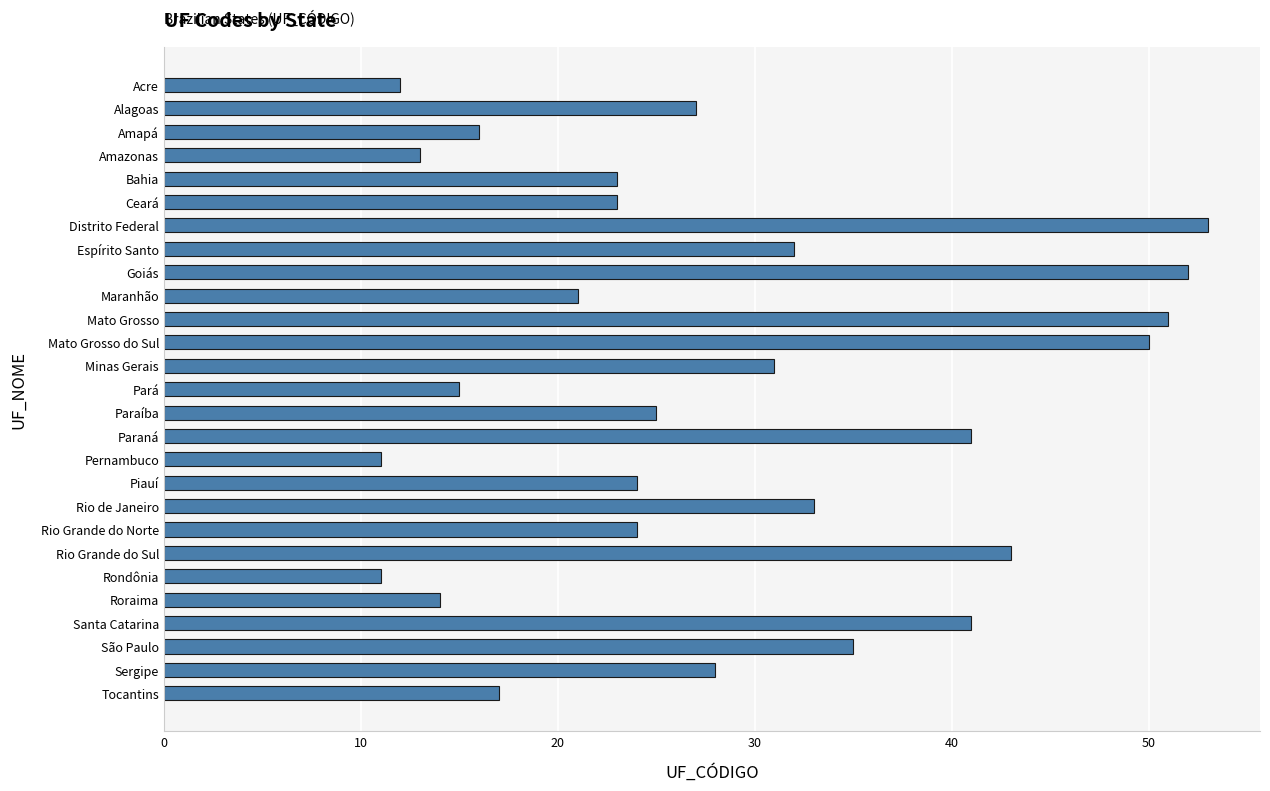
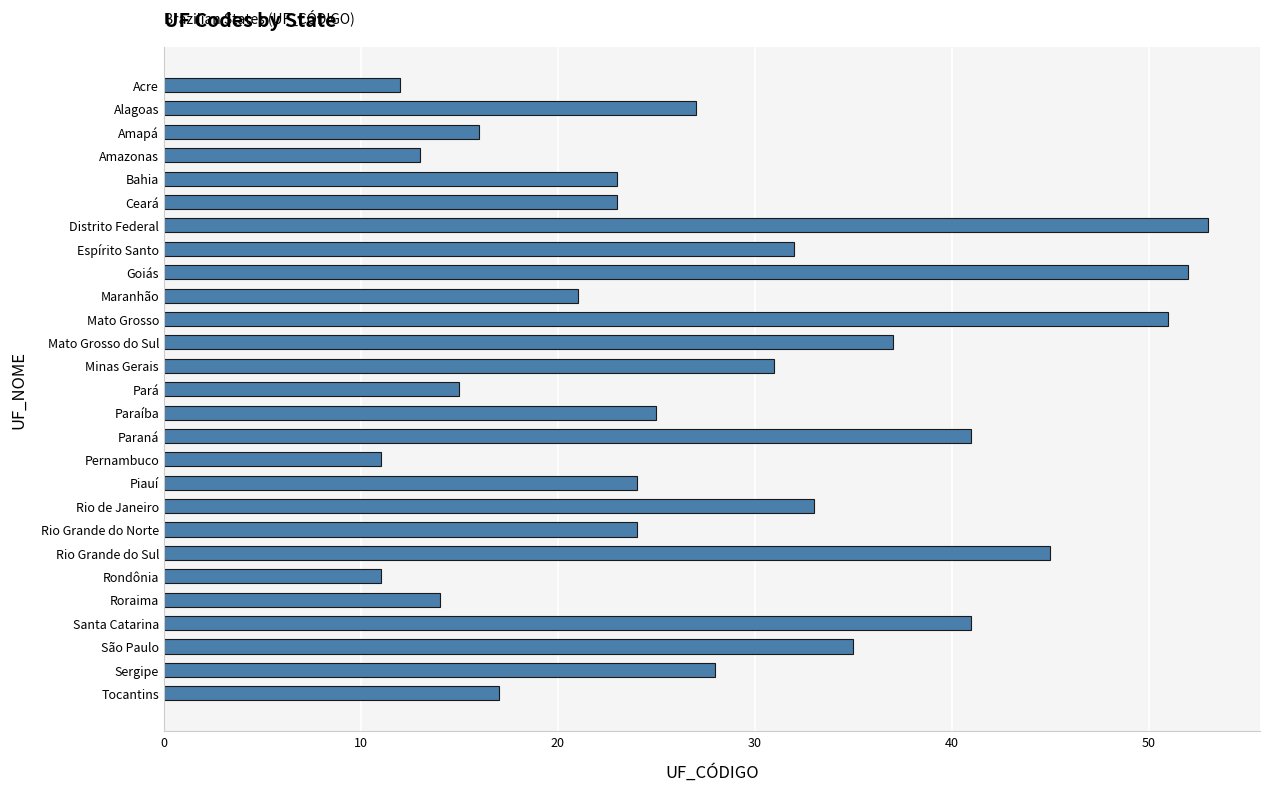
  {
    "Acre": 12,
    "Alagoas": 27,
    "Amapá": 16,
    "Amazonas": 13,
    "Bahia": 23,
    "Ceará": 23,
    "Distrito Federal": 53,
    "Espírito Santo": 32,
    "Goiás": 52,
    "Maranhão": 21,
    "Mato Grosso": 51,
-   "Mato Grosso do Sul": 50,
+   "Mato Grosso do Sul": 37,
    "Minas Gerais": 31,
    "Pará": 15,
    "Paraíba": 25,
    "Paraná": 41,
    "Pernambuco": 11,
    "Piauí": 24,
    "Rio de Janeiro": 33,
    "Rio Grande do Norte": 24,
-   "Rio Grande do Sul": 43,
+   "Rio Grande do Sul": 45,
    "Rondônia": 11,
    "Roraima": 14,
    "Santa Catarina": 41,
    "São Paulo": 35,
    "Sergipe": 28,
    "Tocantins": 17
  }
